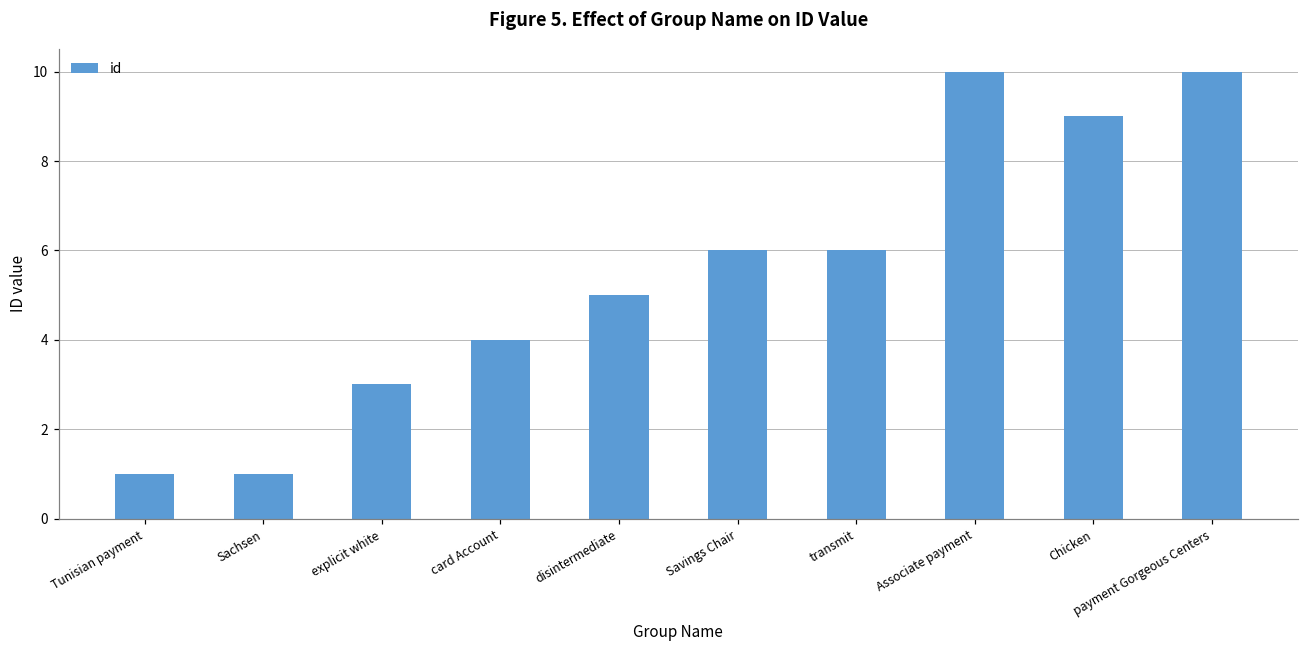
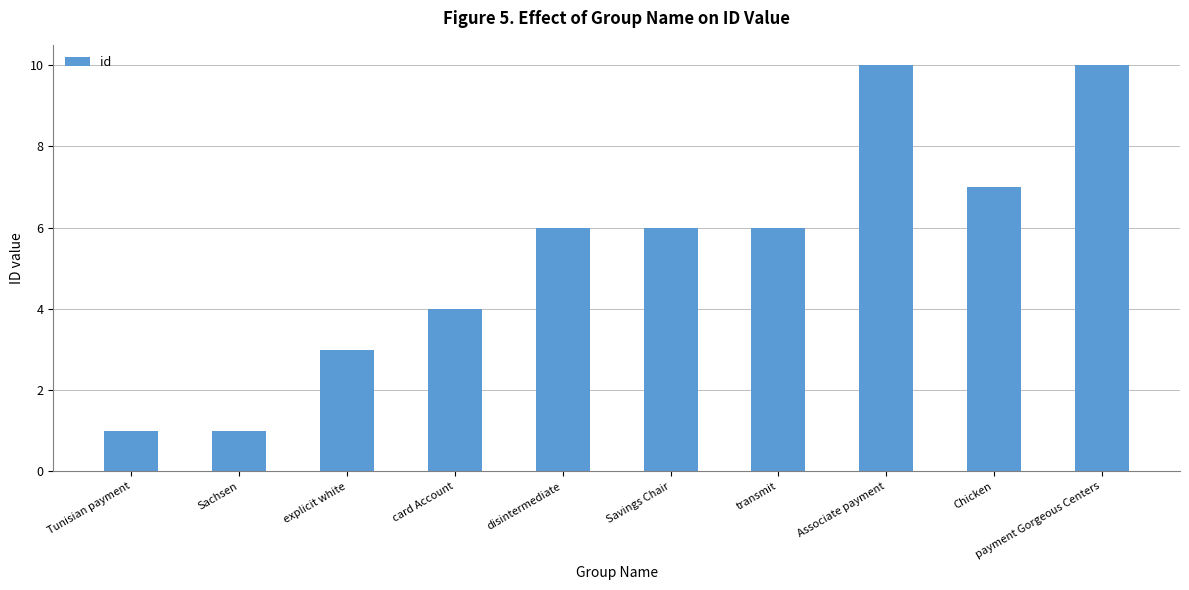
  {
    "Tunisian payment": 1,
    "Sachsen": 1,
    "explicit white": 3,
    "card Account": 4,
-   "disintermediate": 5,
+   "disintermediate": 6,
    "Savings Chair": 6,
    "transmit": 6,
    "Associate payment": 10,
-   "Chicken": 9,
+   "Chicken": 7,
    "payment Gorgeous Centers": 10
  }
